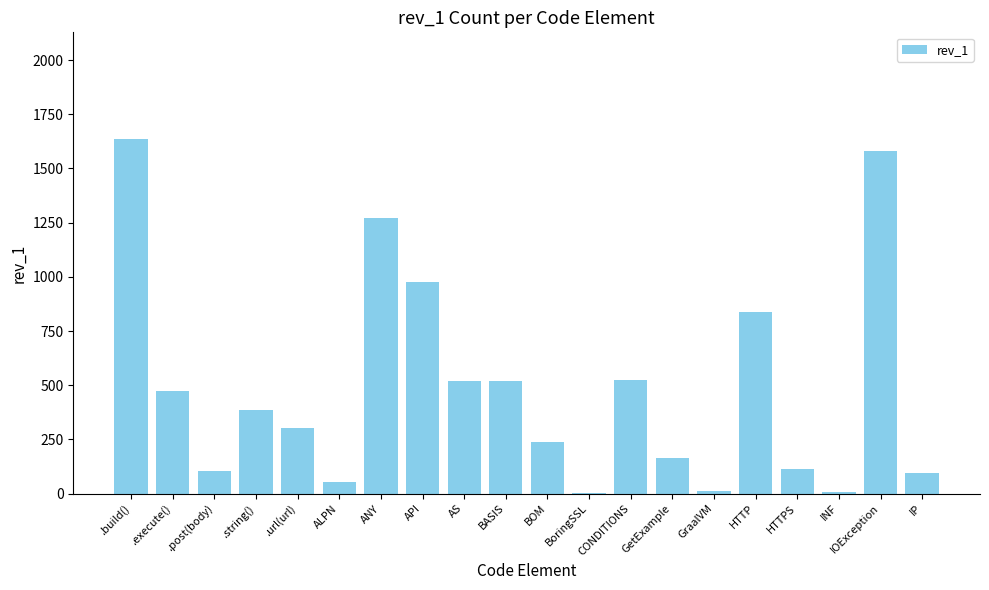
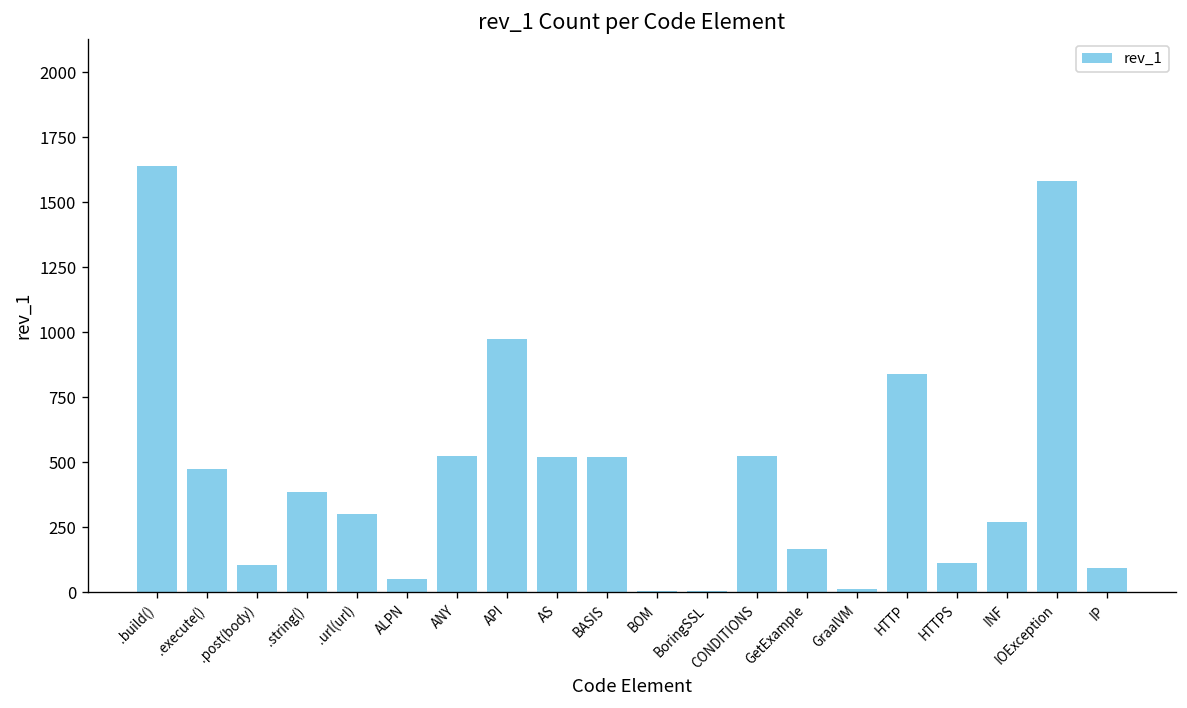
  {
    ".build()": 1640,
    ".execute()": 470,
    ".post(body)": 110,
    ".string()": 390,
    ".url(url)": 300,
    "ALPN": 50,
-   "ANY": 1270,
+   "ANY": 530,
    "API": 970,
    "AS": 520,
    "BASIS": 520,
-   "BOM": 240,
+   "BOM": 0,
    "CONDITIONS": 520,
    "GetExample": 170,
    "HTTP": 840,
    "HTTPS": 110,
-   "INF": 10,
+   "INF": 270,
    "IOException": 1580,
    "IP": 90
  }
